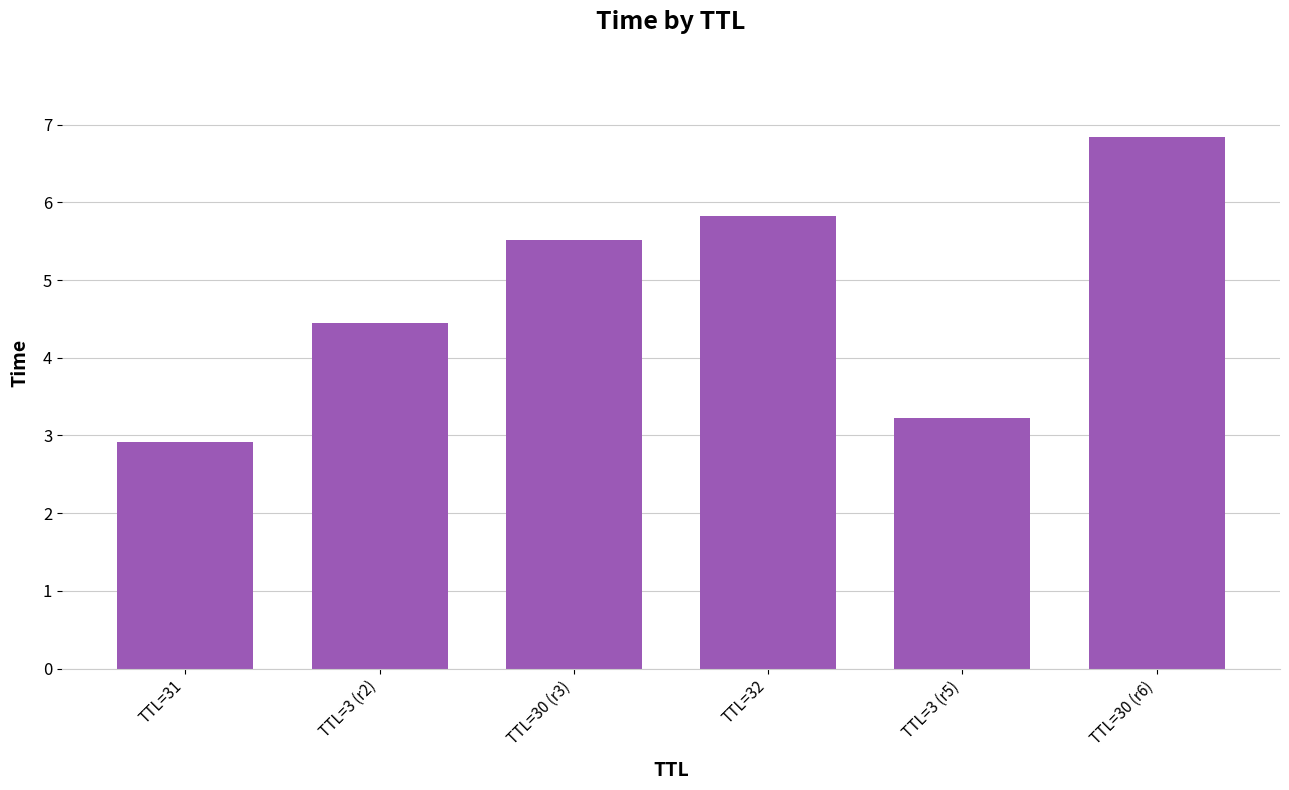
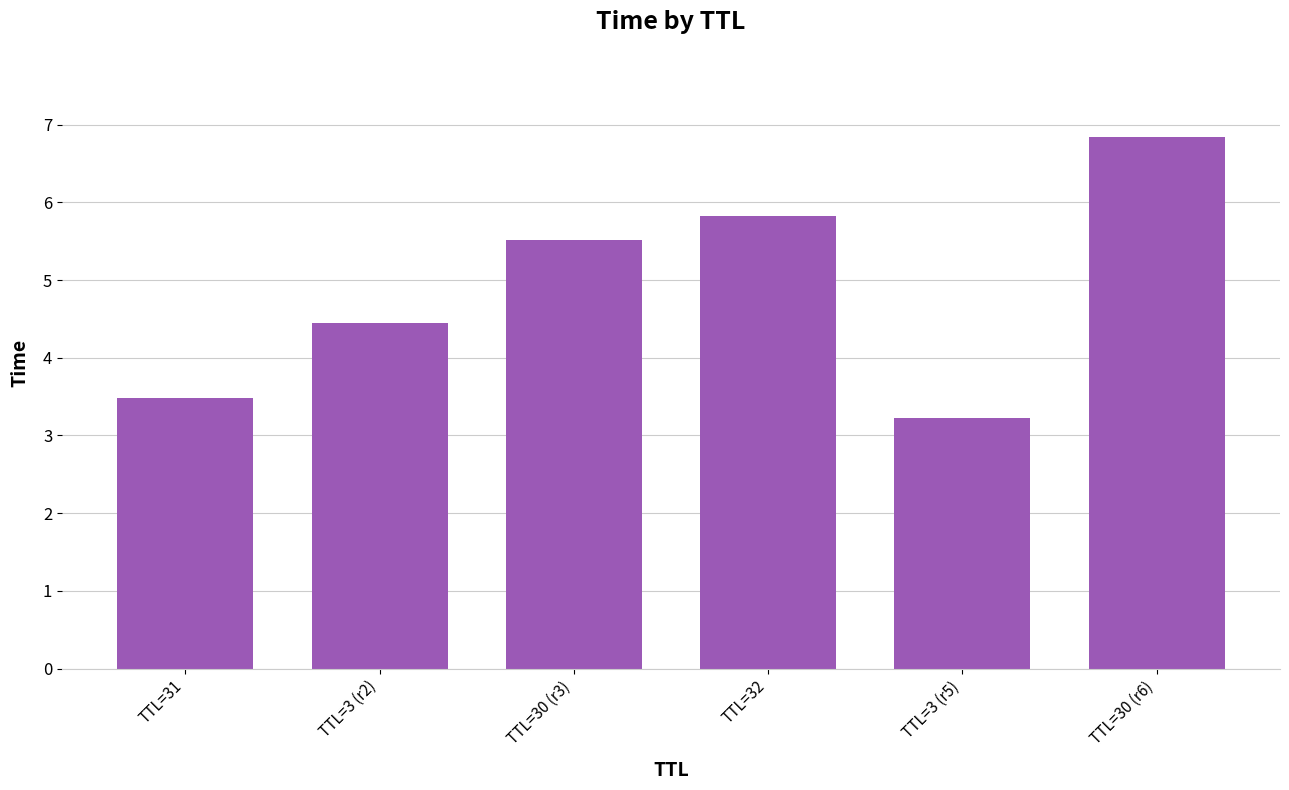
  {
-   "TTL=31": 2.9,
+   "TTL=31": 3.5,
    "TTL=3 (r2)": 4.5,
    "TTL=30 (r3)": 5.5,
    "TTL=32": 5.8,
    "TTL=3 (r5)": 3.2,
    "TTL=30 (r6)": 6.8
  }
